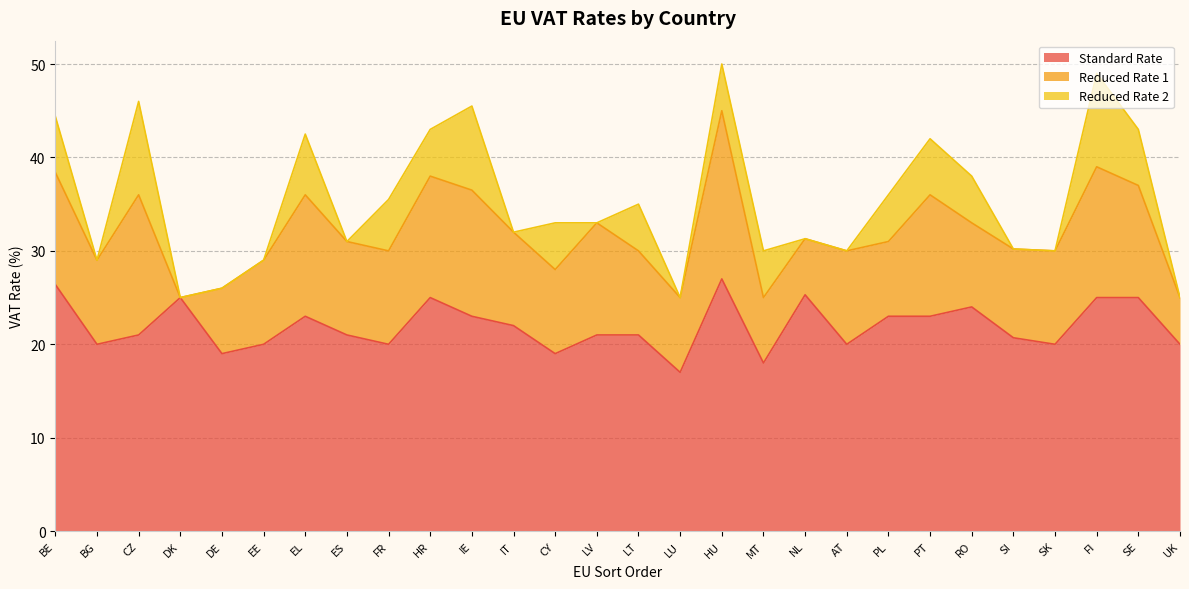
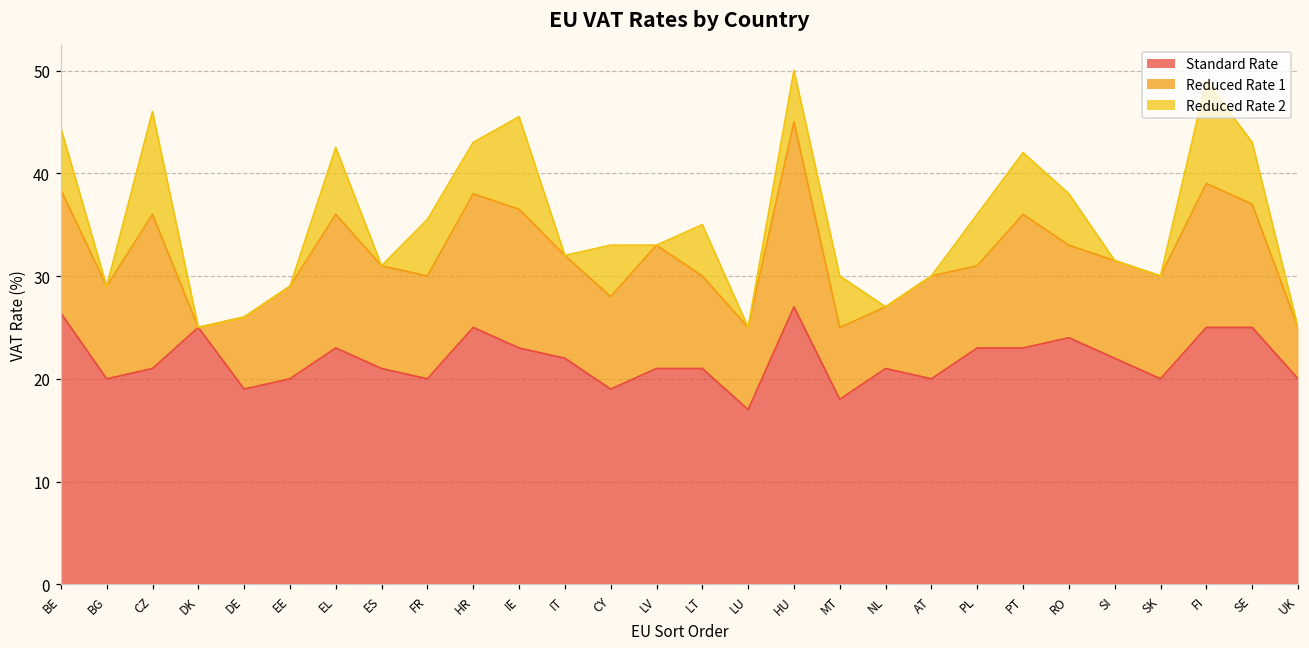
  {
    "Standard Rate": {
      "BE": 26,
      "BG": 20,
      "CZ": 21,
      "DE": 19,
      "EE": 20,
      "EL": 23,
      "ES": 21,
      "FR": 20,
      "HR": 25,
      "IE": 23,
      "IT": 22,
      "CY": 19,
      "LV": 21,
      "LT": 21,
      "LU": 17,
      "HU": 27,
      "MT": 18,
-     "NL": 25,
+     "NL": 21,
      "AT": 20,
      "PL": 23,
      "PT": 23,
      "RO": 24,
-     "SI": 21,
+     "SI": 22,
      "SK": 20,
      "FI": 25,
      "SE": 25,
      "UK": 20
    }
  }
